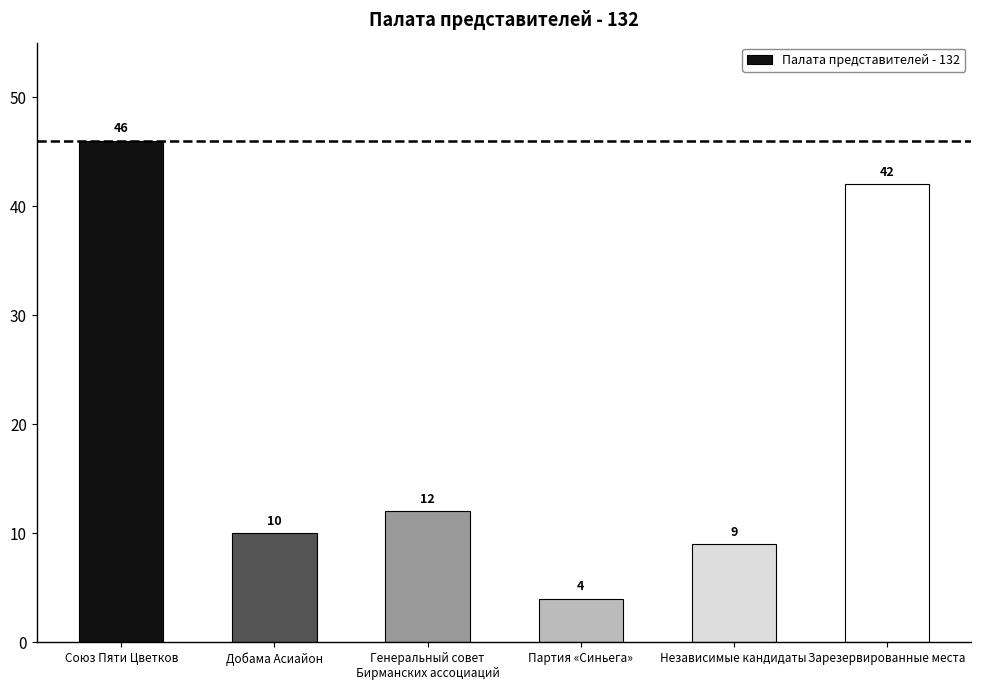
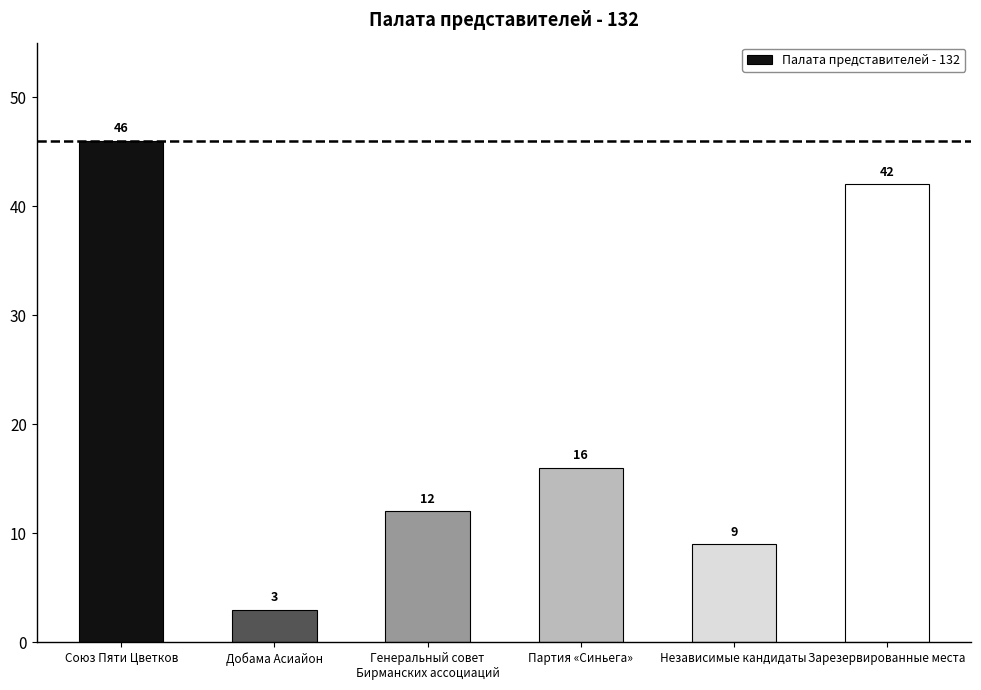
  {
    "Союз Пяти Цветков": 46,
-   "Добама Асиайон": 10,
+   "Добама Асиайон": 3,
    "Генеральный совет Бирманских ассоциаций": 12,
-   "Партия «Синьега»": 4,
+   "Партия «Синьега»": 16,
    "Независимые кандидаты": 9,
    "Зарезервированные места": 42
  }
